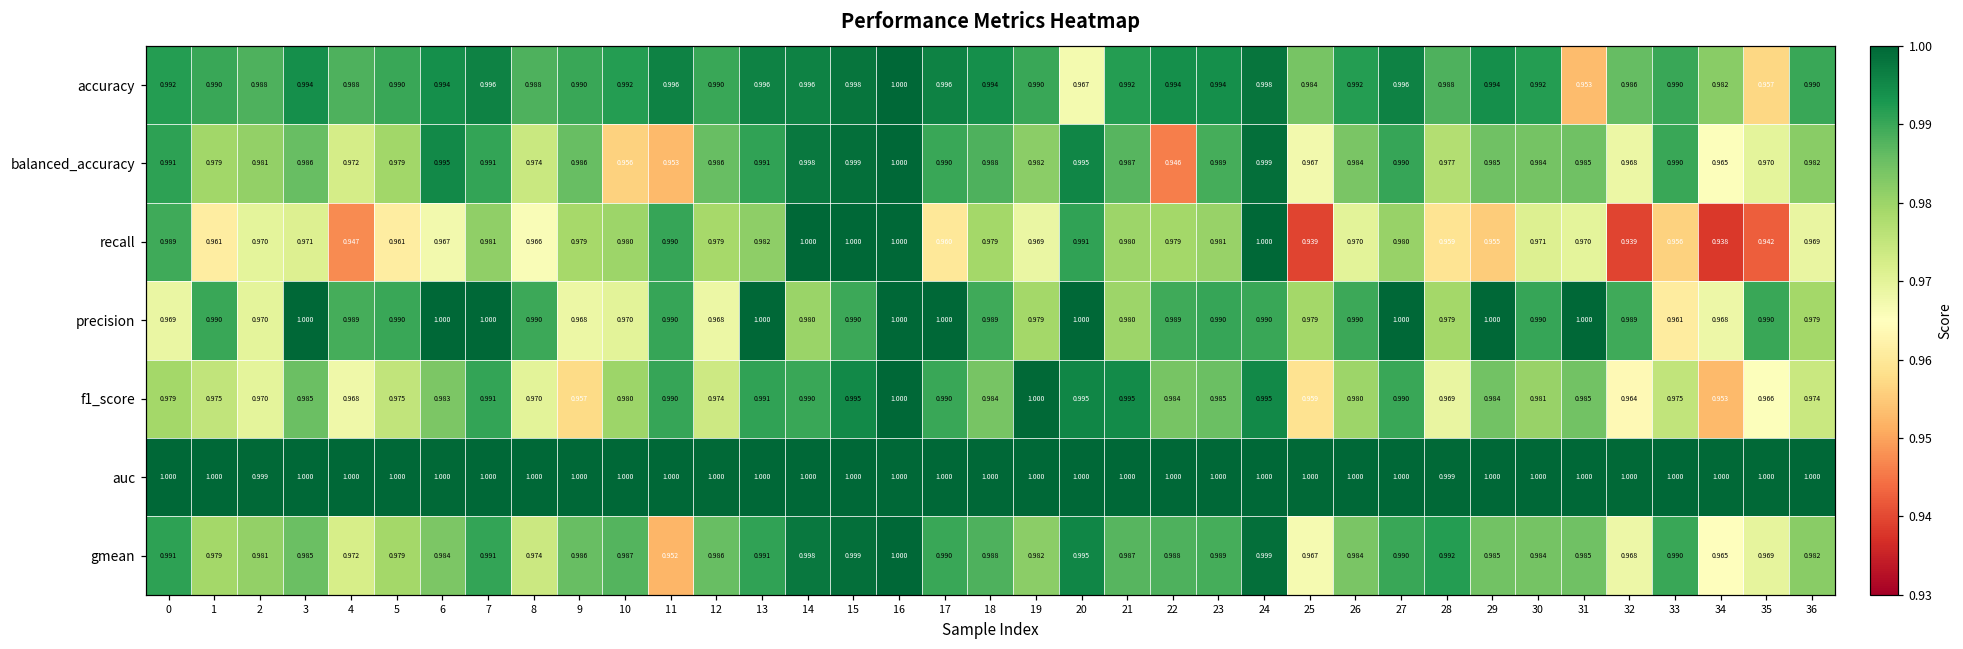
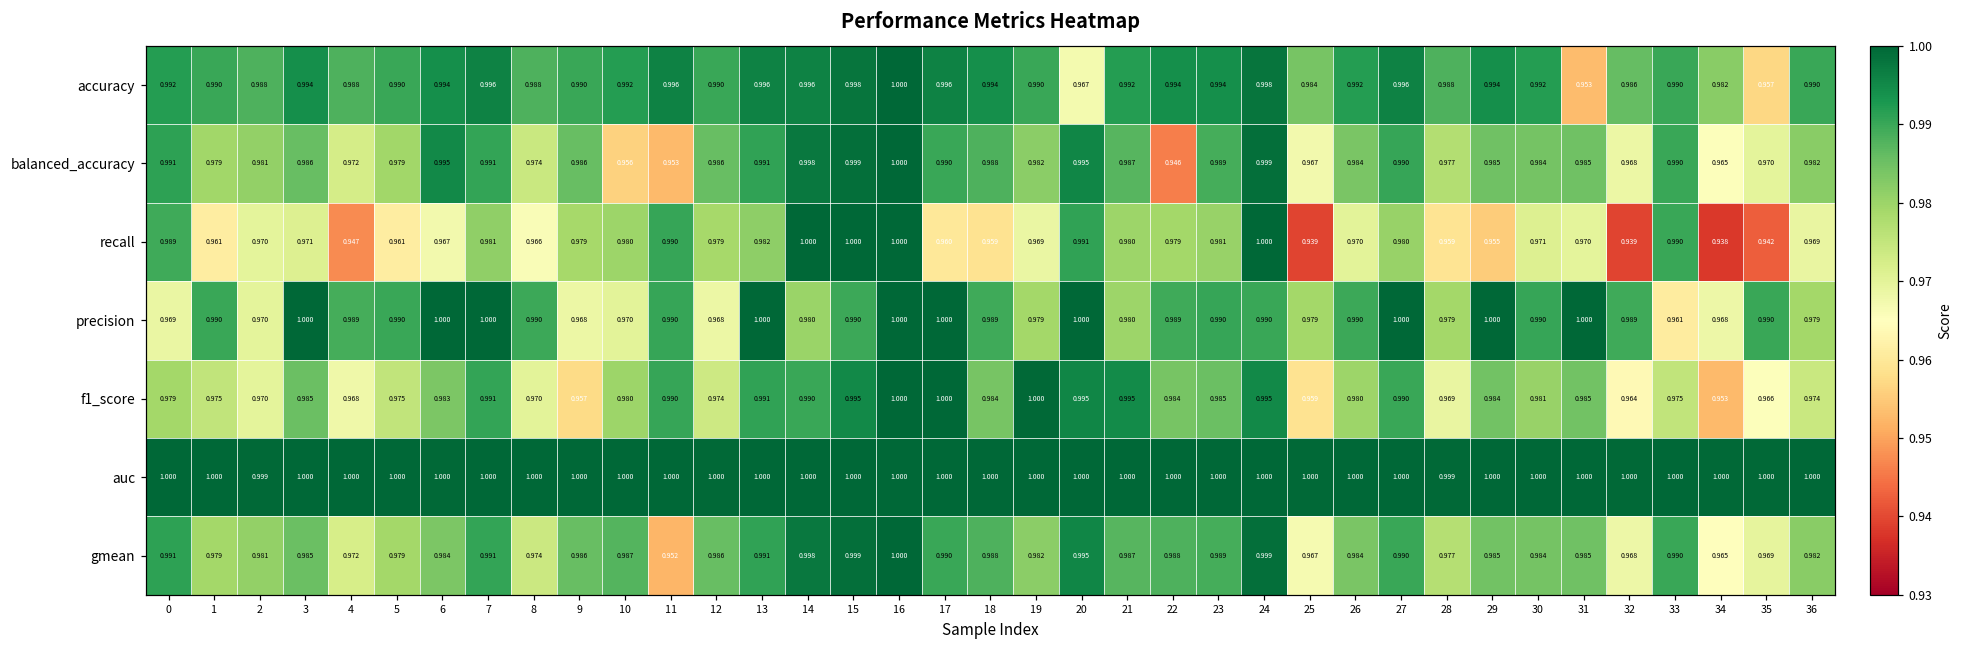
  {
    "recall": {
      "0": 0.989,
      "1": 0.961,
      "2": 0.970,
      "3": 0.971,
      "4": 0.947,
      "5": 0.961,
      "6": 0.967,
      "7": 0.981,
      "8": 0.966,
      "9": 0.979,
      "10": 0.980,
      "11": 0.990,
      "12": 0.979,
      "13": 0.982,
      "14": 1.000,
      "15": 1.000,
      "16": 1.000,
      "17": 0.960,
-     "18": 0.979,
+     "18": 0.959,
      "19": 0.969,
      "20": 0.991,
      "21": 0.980,
      "22": 0.979,
      "23": 0.981,
      "24": 1.000,
      "25": 0.939,
      "26": 0.970,
      "27": 0.980,
      "28": 0.959,
      "29": 0.955,
      "30": 0.971,
      "31": 0.970,
      "32": 0.939,
-     "33": 0.956,
+     "33": 0.990,
      "34": 0.938,
      "35": 0.942,
      "36": 0.969
    },
    "f1_score": {
      "0": 0.979,
      "1": 0.975,
      "2": 0.970,
      "3": 0.985,
      "4": 0.968,
      "5": 0.975,
      "6": 0.983,
      "7": 0.991,
      "8": 0.970,
      "9": 0.957,
      "10": 0.980,
      "11": 0.990,
      "12": 0.974,
      "13": 0.991,
      "14": 0.990,
      "15": 0.995,
      "16": 1.000,
-     "17": 0.990,
+     "17": 1.000,
      "18": 0.984,
      "19": 1.000,
      "20": 0.995,
      "21": 0.995,
      "22": 0.984,
      "23": 0.985,
      "24": 0.995,
      "25": 0.959,
      "26": 0.980,
      "27": 0.990,
      "28": 0.969,
      "29": 0.984,
      "30": 0.981,
      "31": 0.985,
      "32": 0.964,
      "33": 0.975,
      "34": 0.953,
      "35": 0.966,
      "36": 0.974
    },
    "gmean": {
      "0": 0.991,
      "1": 0.979,
      "2": 0.981,
      "3": 0.985,
      "4": 0.972,
      "5": 0.979,
      "6": 0.984,
      "7": 0.991,
      "8": 0.974,
      "9": 0.986,
      "10": 0.987,
      "11": 0.952,
      "12": 0.986,
      "13": 0.991,
      "14": 0.998,
      "15": 0.999,
      "16": 1.000,
      "17": 0.990,
      "18": 0.988,
      "19": 0.982,
      "20": 0.995,
      "21": 0.987,
      "22": 0.988,
      "23": 0.989,
      "24": 0.999,
      "25": 0.967,
      "26": 0.984,
      "27": 0.990,
-     "28": 0.992,
+     "28": 0.977,
      "29": 0.985,
      "30": 0.984,
      "31": 0.985,
      "32": 0.968,
      "33": 0.990,
      "34": 0.965,
      "35": 0.969,
      "36": 0.982
    }
  }
